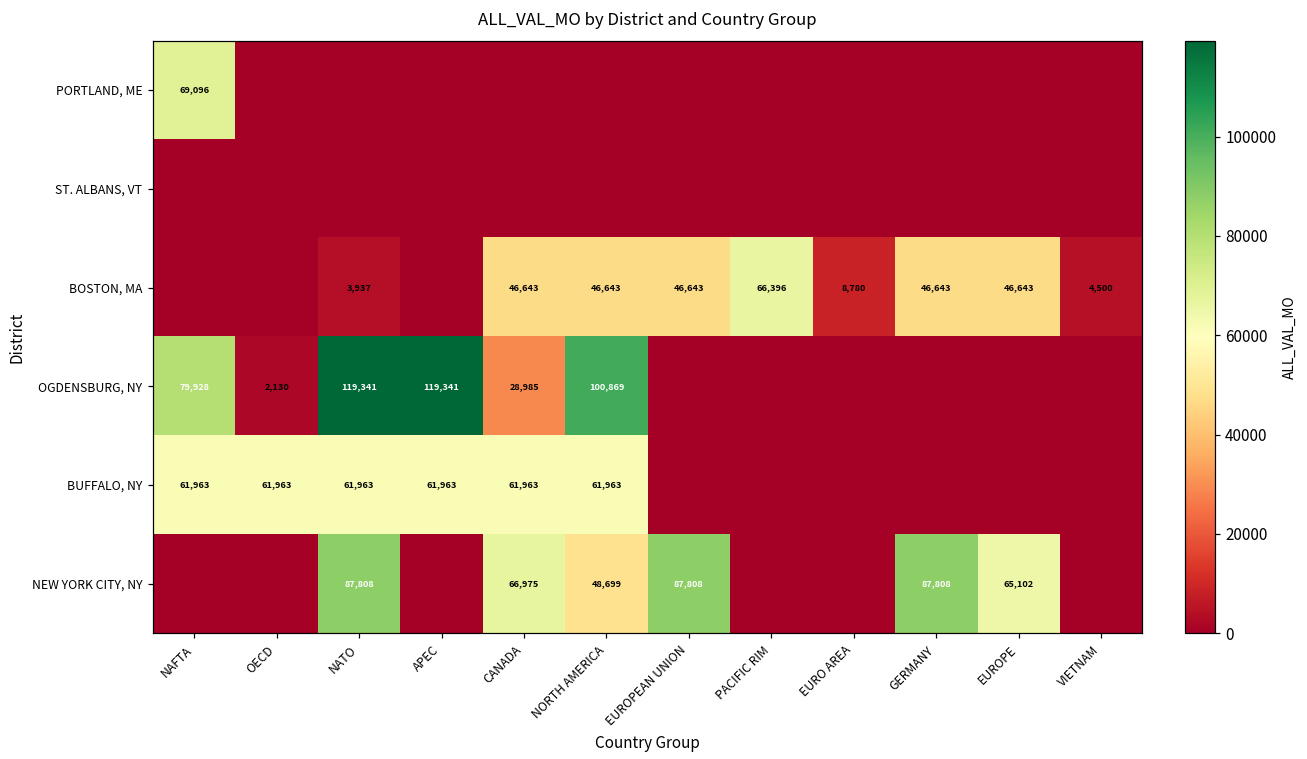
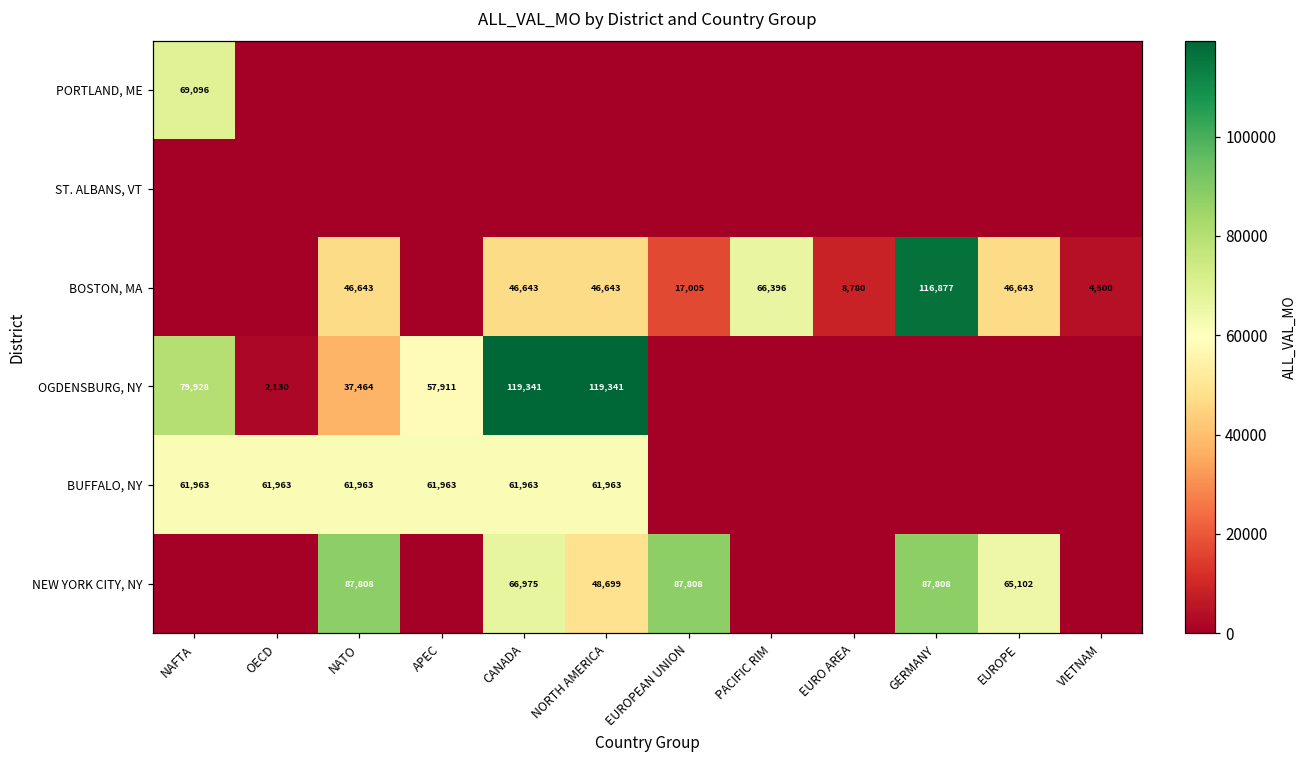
  {
    "PORTLAND, ME": {
      "NAFTA": "69,096"
    },
    "BOSTON, MA": {
-     "NATO": "3,937",
+     "NATO": "46,643",
      "CANADA": "46,643",
      "NORTH AMERICA": "46,643",
-     "EUROPEAN UNION": "46,643",
+     "EUROPEAN UNION": "17,005",
      "PACIFIC RIM": "66,396",
      "EURO AREA": "8,780",
-     "GERMANY": "46,643",
+     "GERMANY": "116,877",
      "EUROPE": "46,643",
      "VIETNAM": "4,500"
    },
    "OGDENSBURG, NY": {
      "NAFTA": "79,928",
      "OECD": "2,130",
-     "NATO": "119,341",
-     "APEC": "119,341",
-     "CANADA": "28,985",
-     "NORTH AMERICA": "100,869"
+     "NATO": "37,464",
+     "APEC": "57,911",
+     "CANADA": "119,341",
+     "NORTH AMERICA": "119,341"
    },
    "BUFFALO, NY": {
      "NAFTA": "61,963",
      "OECD": "61,963",
      "NATO": "61,963",
      "APEC": "61,963",
      "CANADA": "61,963",
      "NORTH AMERICA": "61,963"
    },
    "NEW YORK CITY, NY": {
      "NATO": "87,808",
      "CANADA": "66,975",
      "NORTH AMERICA": "48,699",
      "EUROPEAN UNION": "87,808",
      "GERMANY": "87,808",
      "EUROPE": "65,102"
    }
  }
